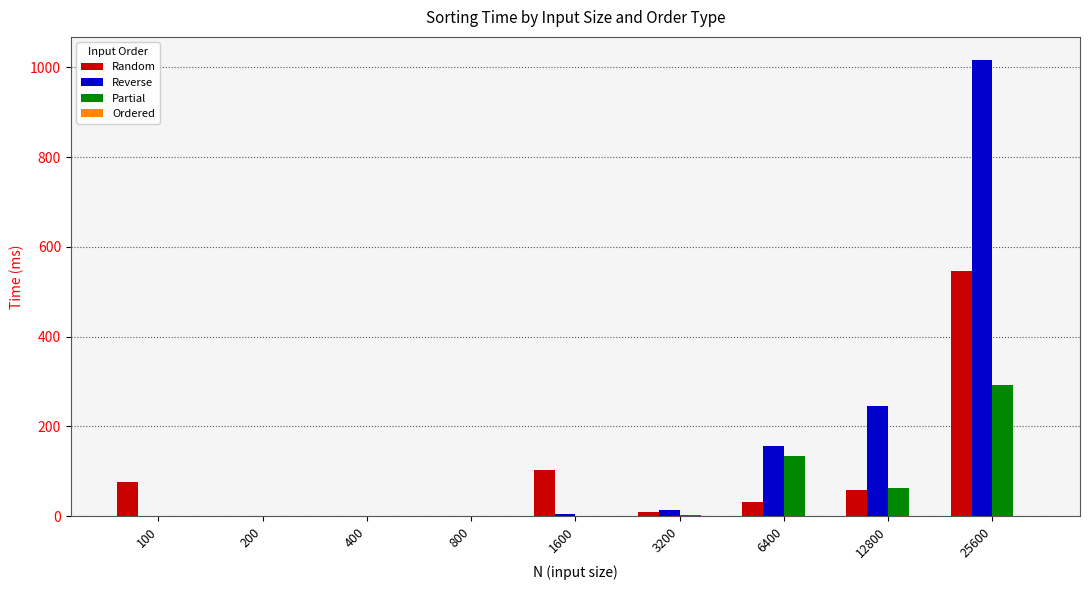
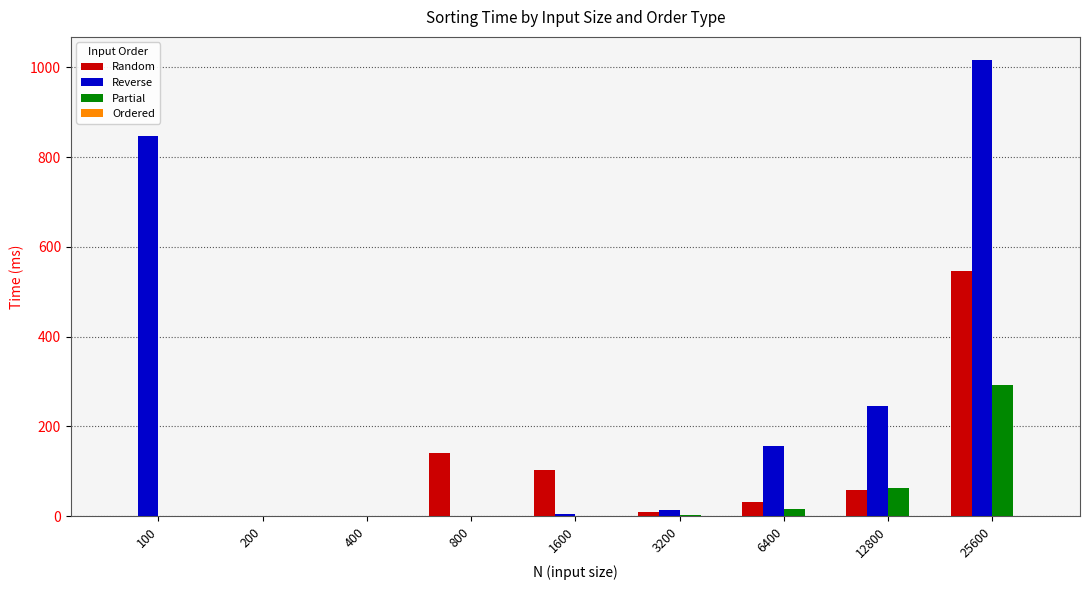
  {
    "Random": {
-     "100": 80,
-     "800": 0,
+     "100": 0,
+     "800": 140,
      "1600": 100,
      "3200": 10,
      "6400": 30,
      "12800": 60,
      "25600": 550
    },
    "Reverse": {
-     "100": 0,
+     "100": 850,
      "3200": 10,
      "6400": 160,
      "12800": 250,
      "25600": 1020
    },
    "Partial": {
      "100": 0,
      "200": 0,
      "400": 0,
-     "6400": 130,
+     "6400": 20,
      "12800": 60,
      "25600": 290
    },
    "Ordered": {
      "100": 0,
      "200": 0,
      "400": 0,
      "800": 0,
      "1600": 0,
      "3200": 0,
      "6400": 0,
      "12800": 0,
      "25600": 0
    }
  }
